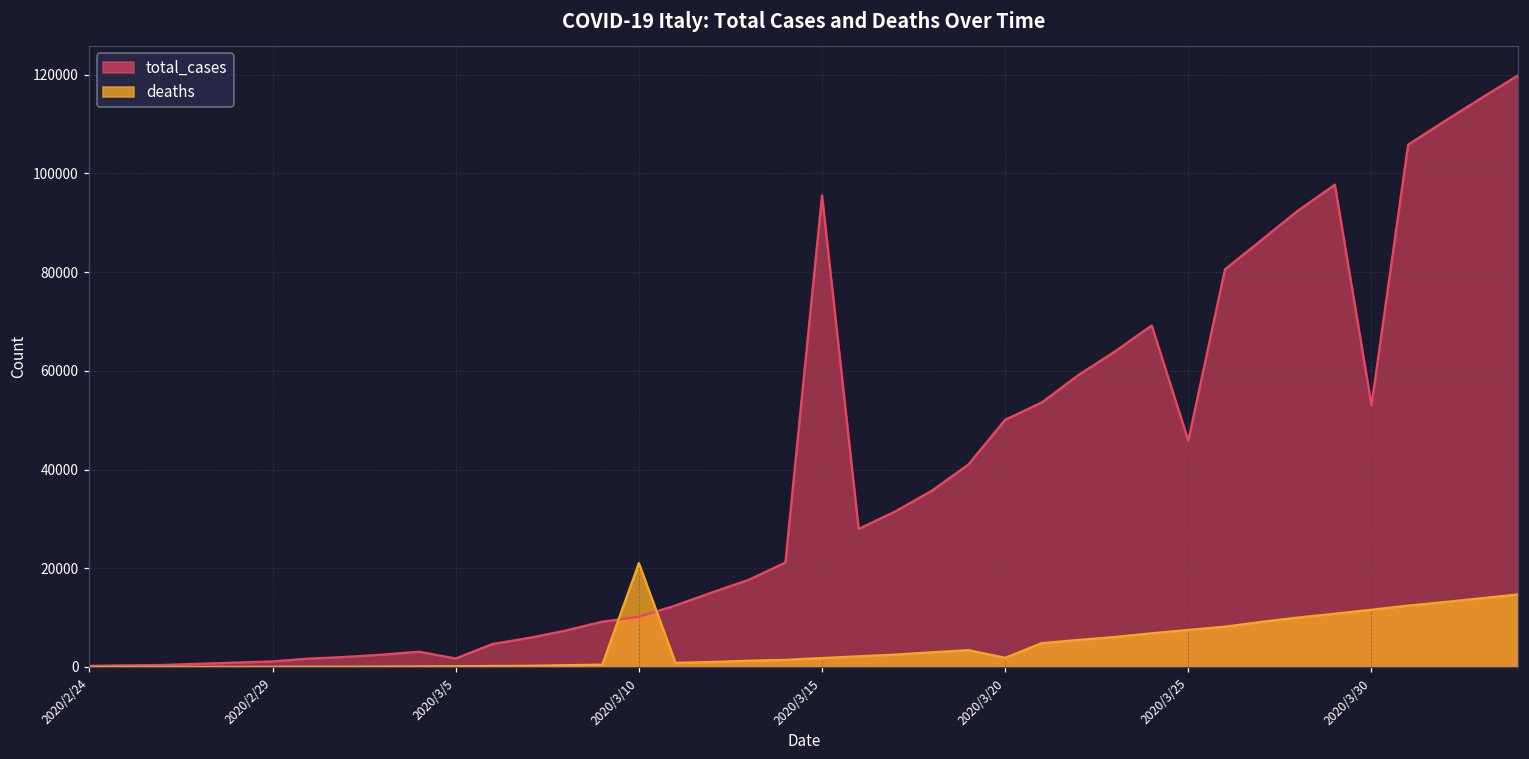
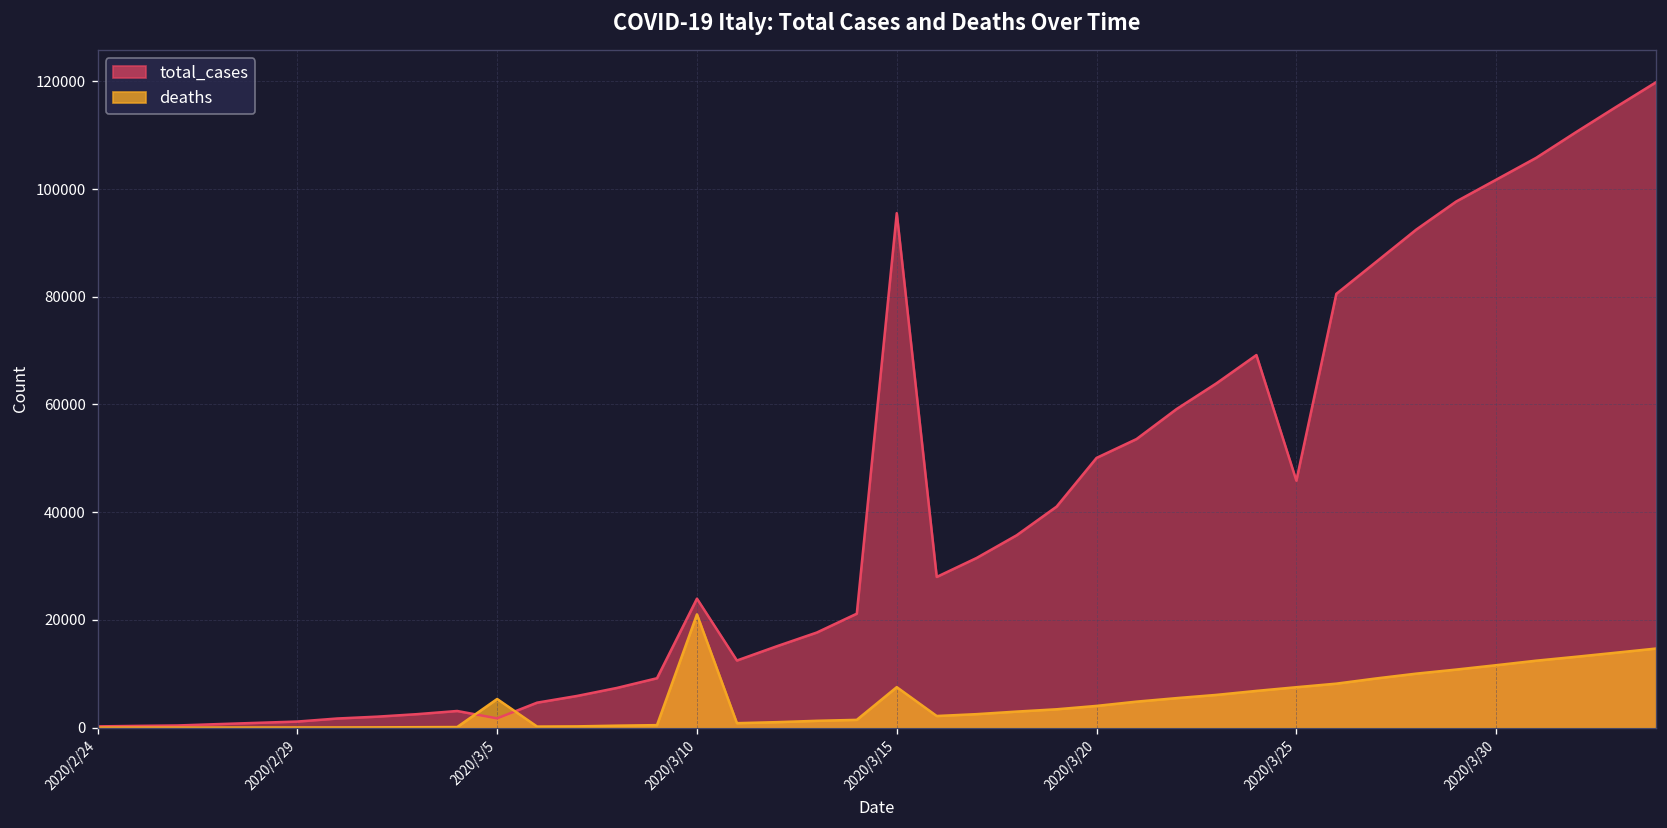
  {
    "total_cases": {
      "2020/2/29": 1000,
      "2020/3/5": 2000,
-     "2020/3/10": 10000,
+     "2020/3/10": 24000,
      "2020/3/15": 96000,
      "2020/3/20": 50000,
      "2020/3/25": 46000,
-     "2020/3/30": 53000
+     "2020/3/30": 102000
    },
    "deaths": {
      "2020/2/29": 0,
-     "2020/3/5": 0,
+     "2020/3/5": 5000,
      "2020/3/10": 21000,
-     "2020/3/15": 2000,
-     "2020/3/20": 2000,
+     "2020/3/15": 8000,
+     "2020/3/20": 4000,
      "2020/3/25": 8000,
      "2020/3/30": 12000
    }
  }
